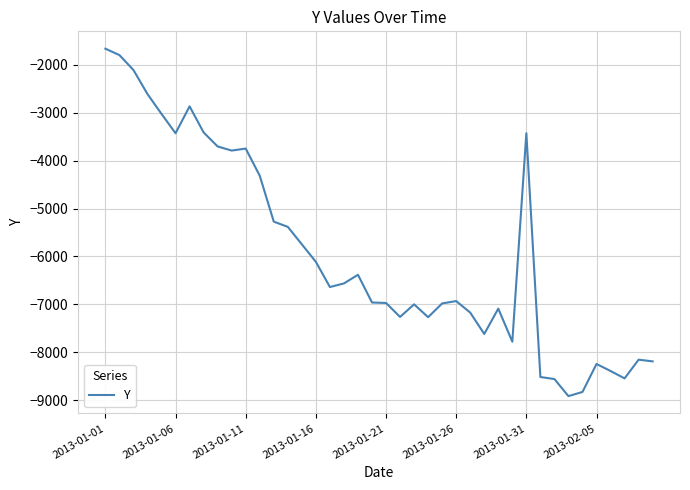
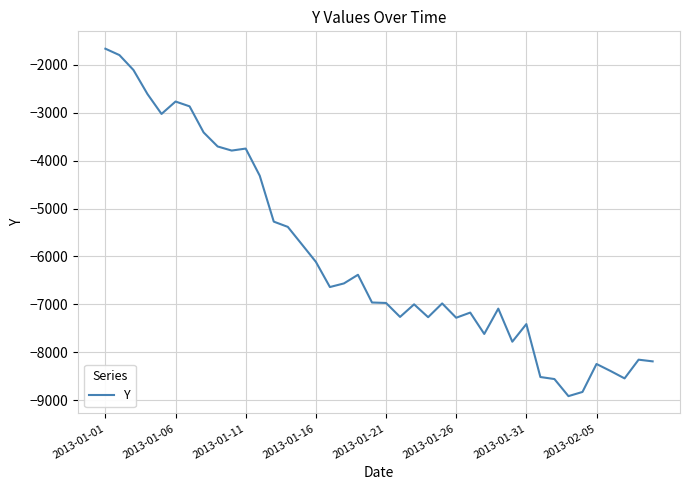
  {
    "2013-01-01": -1700,
-   "2013-01-06": -3400,
+   "2013-01-06": -2800,
    "2013-01-11": -3700,
    "2013-01-16": -6100,
    "2013-01-21": -7000,
-   "2013-01-26": -6900,
-   "2013-01-31": -3400,
+   "2013-01-26": -7300,
+   "2013-01-31": -7400,
    "2013-02-05": -8200
  }
